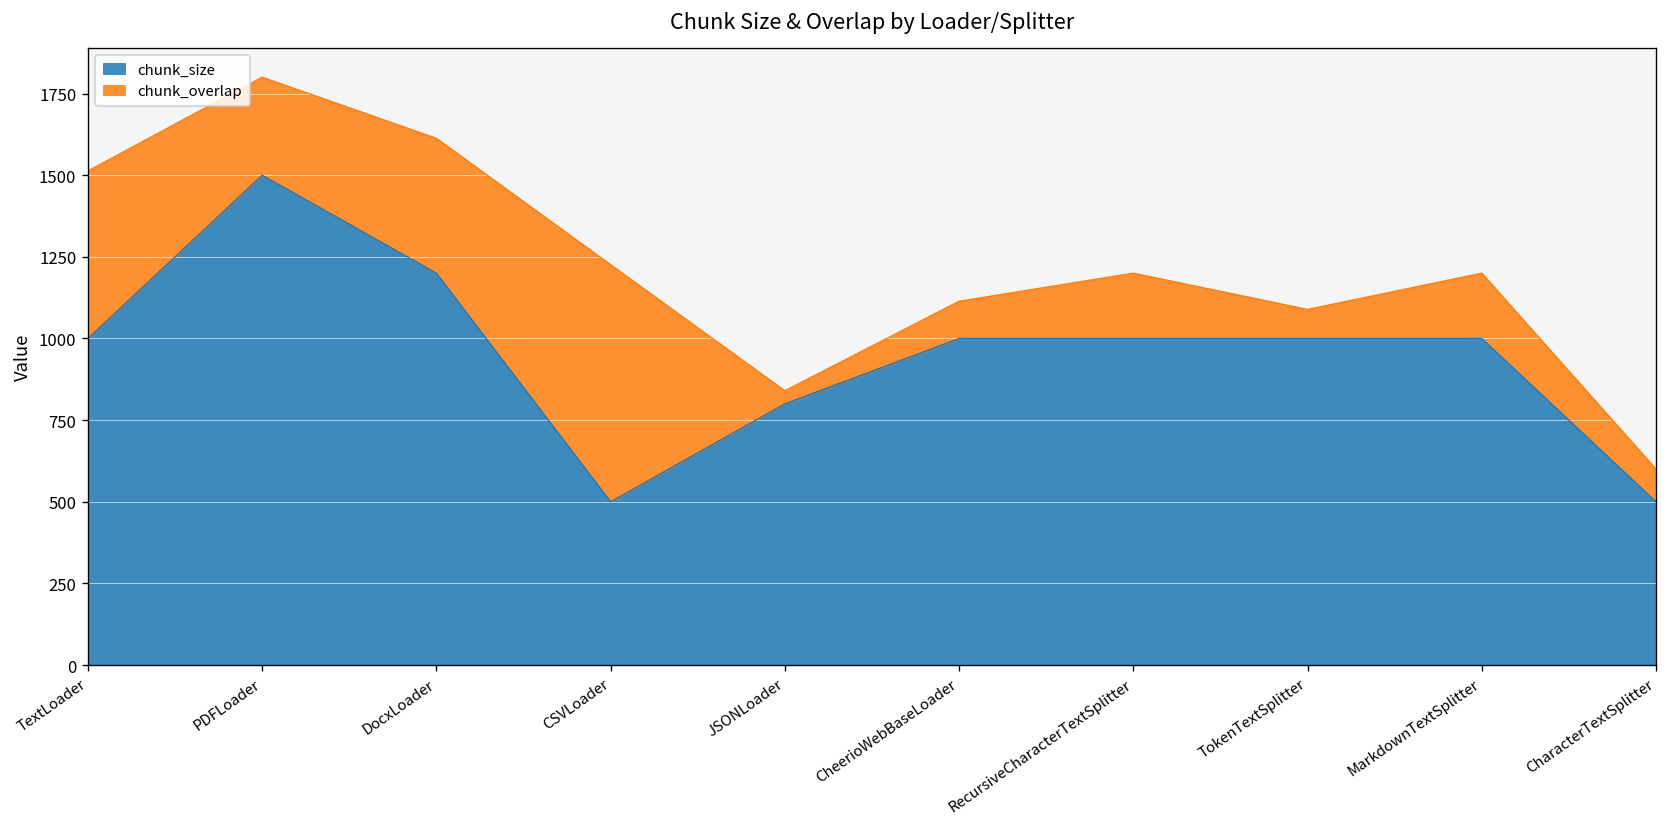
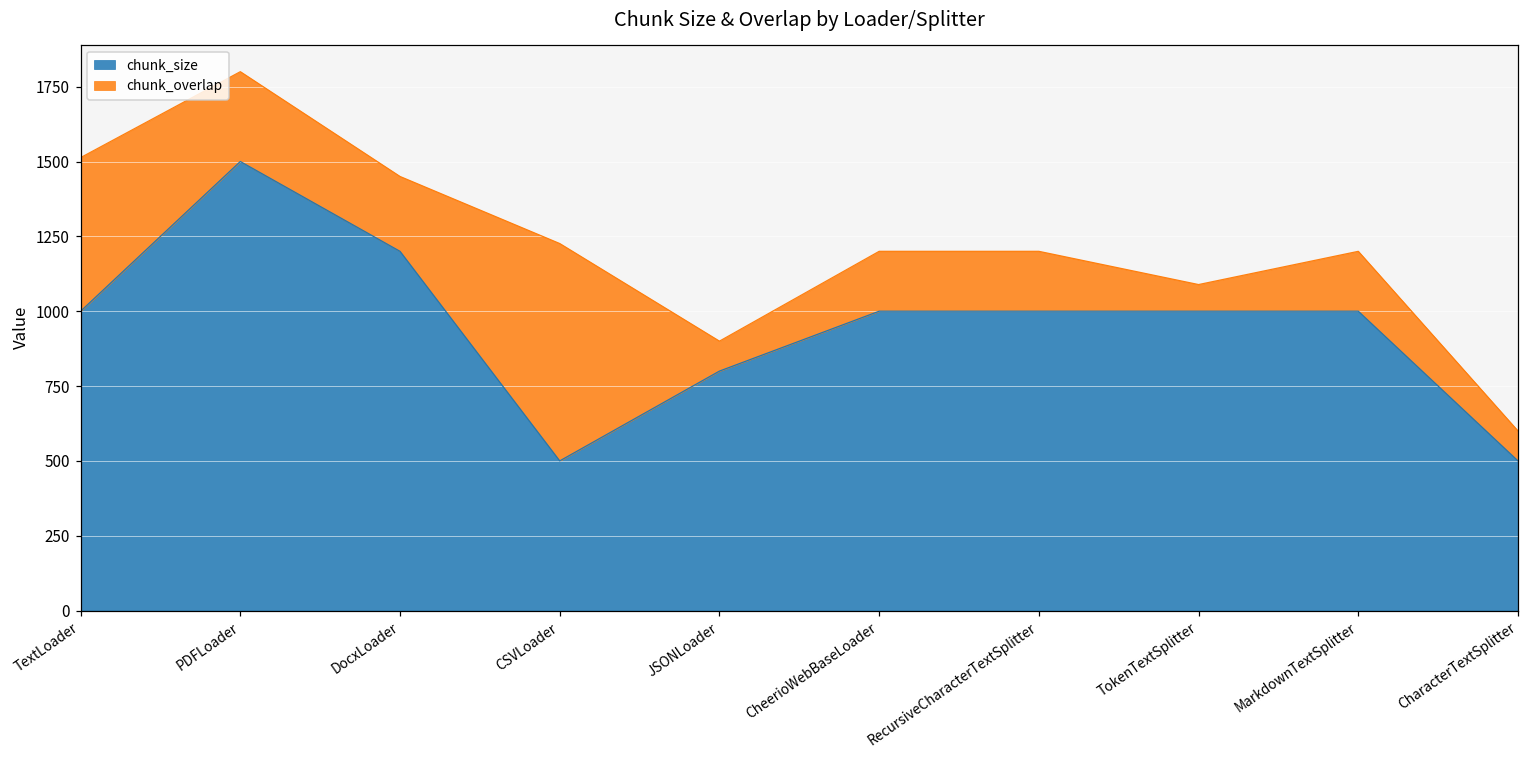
  {
    "chunk_size": {
      "TextLoader": 1000,
      "PDFLoader": 1500,
      "DocxLoader": 1200,
      "CSVLoader": 500,
      "JSONLoader": 800,
      "CheerioWebBaseLoader": 1000,
      "RecursiveCharacterTextSplitter": 1000,
      "TokenTextSplitter": 1000,
      "MarkdownTextSplitter": 1000,
      "CharacterTextSplitter": 500
    },
    "chunk_overlap": {
      "TextLoader": 510,
      "PDFLoader": 300,
-     "DocxLoader": 410,
+     "DocxLoader": 250,
      "CSVLoader": 730,
-     "JSONLoader": 40,
-     "CheerioWebBaseLoader": 110,
+     "JSONLoader": 100,
+     "CheerioWebBaseLoader": 200,
      "RecursiveCharacterTextSplitter": 200,
      "TokenTextSplitter": 90,
      "MarkdownTextSplitter": 200,
      "CharacterTextSplitter": 100
    }
  }
